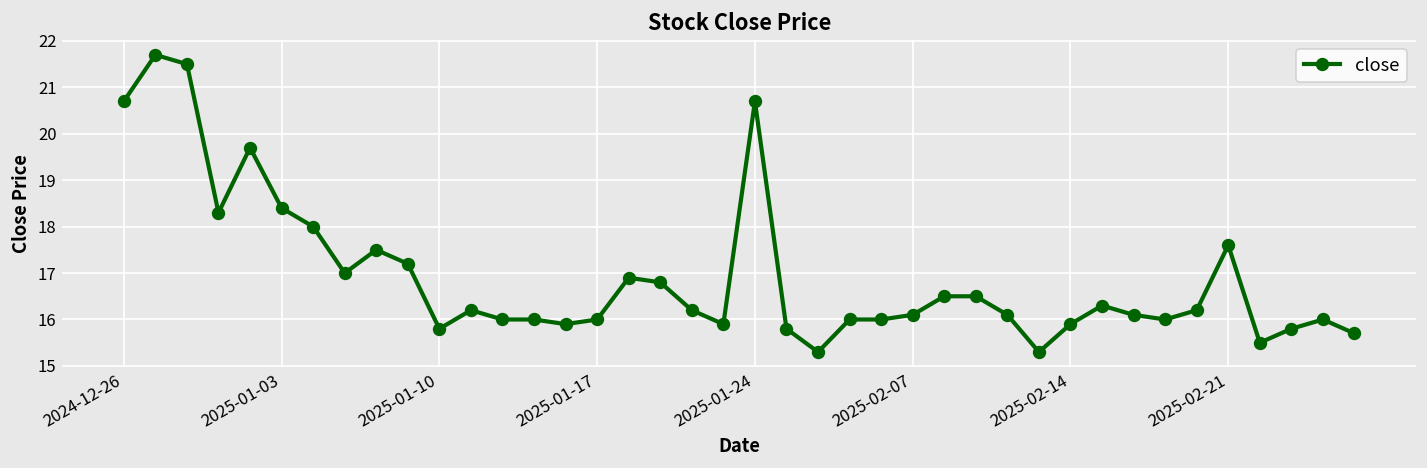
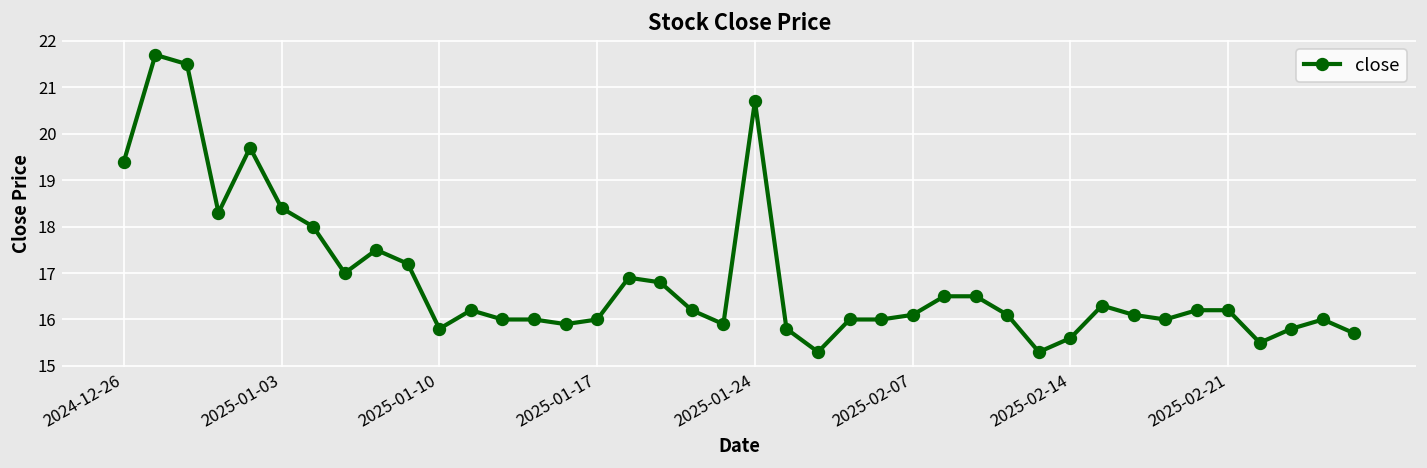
  {
-   "2024-12-26": 20.7,
+   "2024-12-26": 19.4,
    "2025-01-03": 18.4,
    "2025-01-10": 15.8,
    "2025-01-17": 16.0,
    "2025-01-24": 20.7,
    "2025-02-07": 16.1,
-   "2025-02-14": 15.9,
-   "2025-02-21": 17.6
+   "2025-02-14": 15.6,
+   "2025-02-21": 16.2
  }
